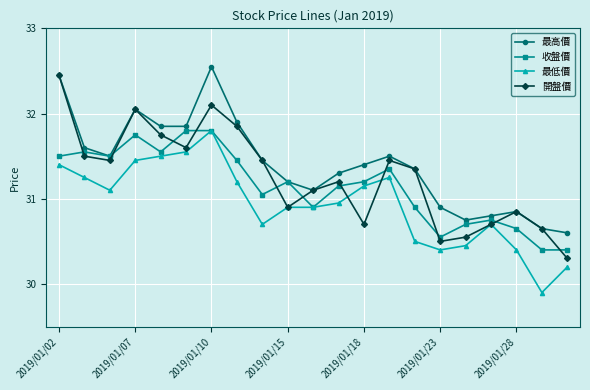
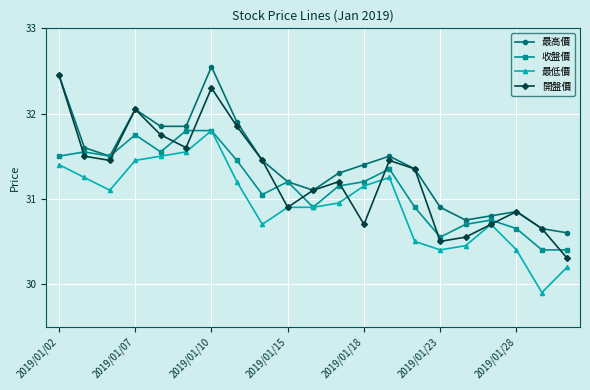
  {
    "開盤價": {
-     "2019/01/10": 32.1,
+     "2019/01/10": 32.3,
      "2019/01/18": 30.7,
      "2019/01/23": 30.5
    }
  }
